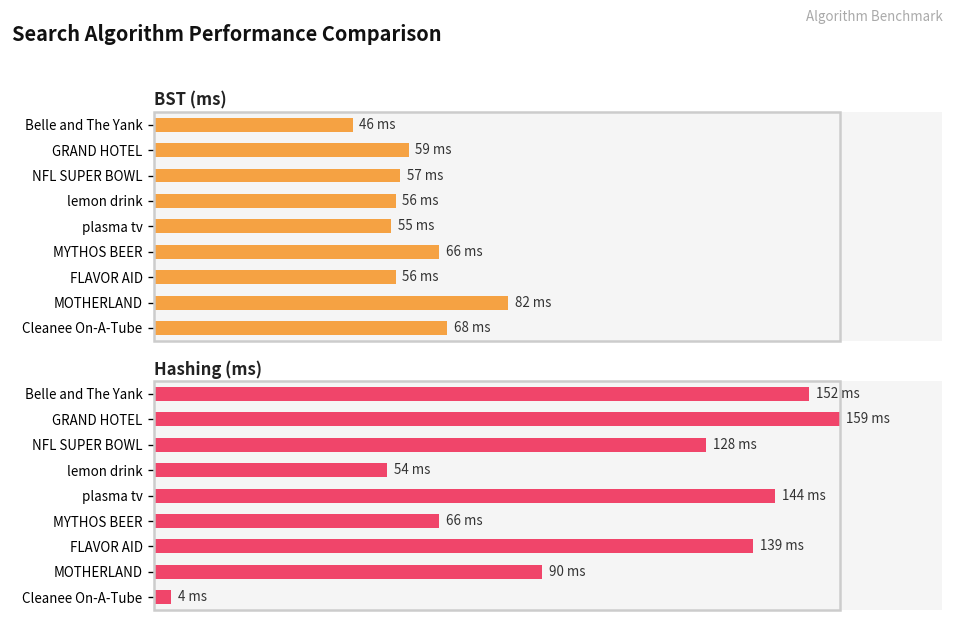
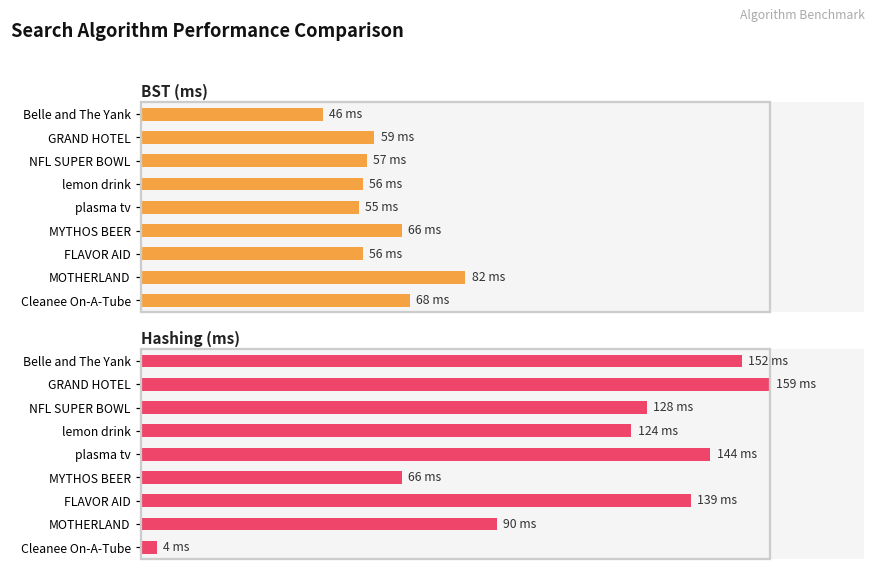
  {
    "BST (ms)": {
      "Belle and The Yank": 46,
      "GRAND HOTEL": 59,
      "NFL SUPER BOWL": 57,
      "lemon drink": 56,
      "plasma tv": 55,
      "MYTHOS BEER": 66,
      "FLAVOR AID": 56,
      "MOTHERLAND": 82,
      "Cleanee On-A-Tube": 68
    },
    "Hashing (ms)": {
      "Belle and The Yank": 152,
      "GRAND HOTEL": 159,
      "NFL SUPER BOWL": 128,
-     "lemon drink": 54,
+     "lemon drink": 124,
      "plasma tv": 144,
      "MYTHOS BEER": 66,
      "FLAVOR AID": 139,
      "MOTHERLAND": 90,
      "Cleanee On-A-Tube": 4
    }
  }
